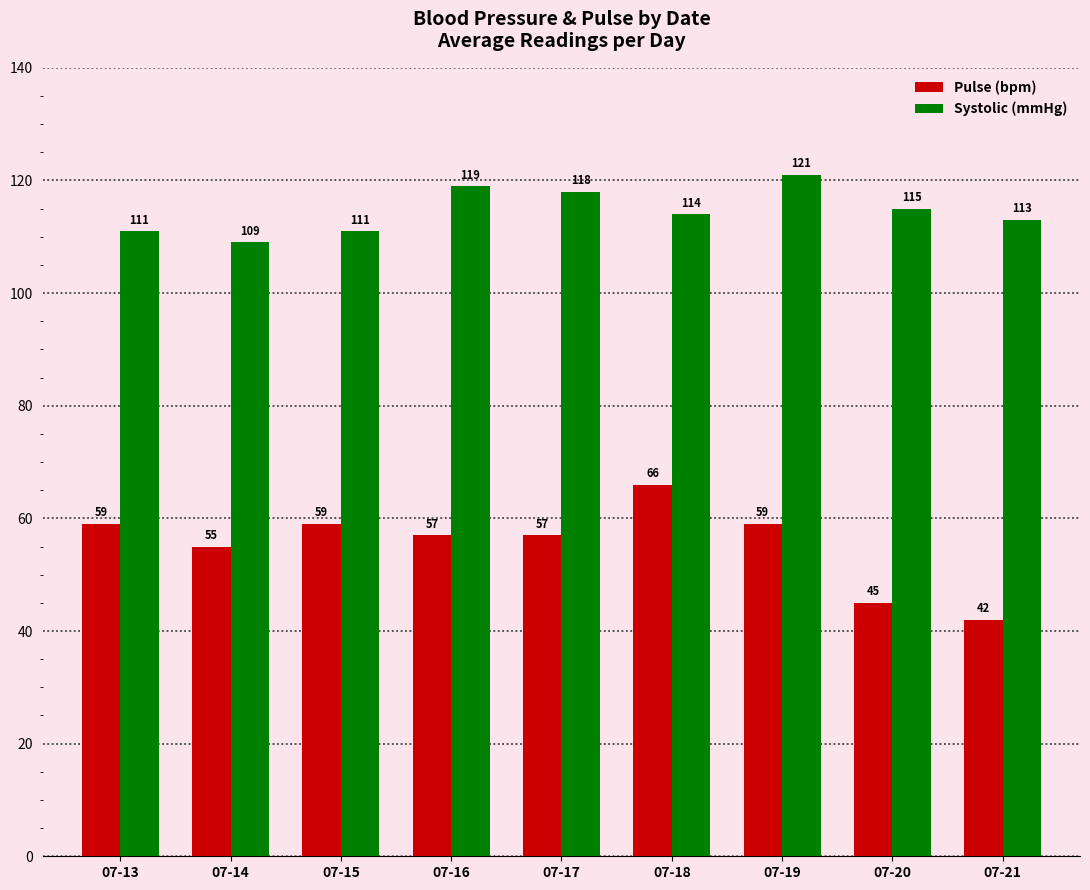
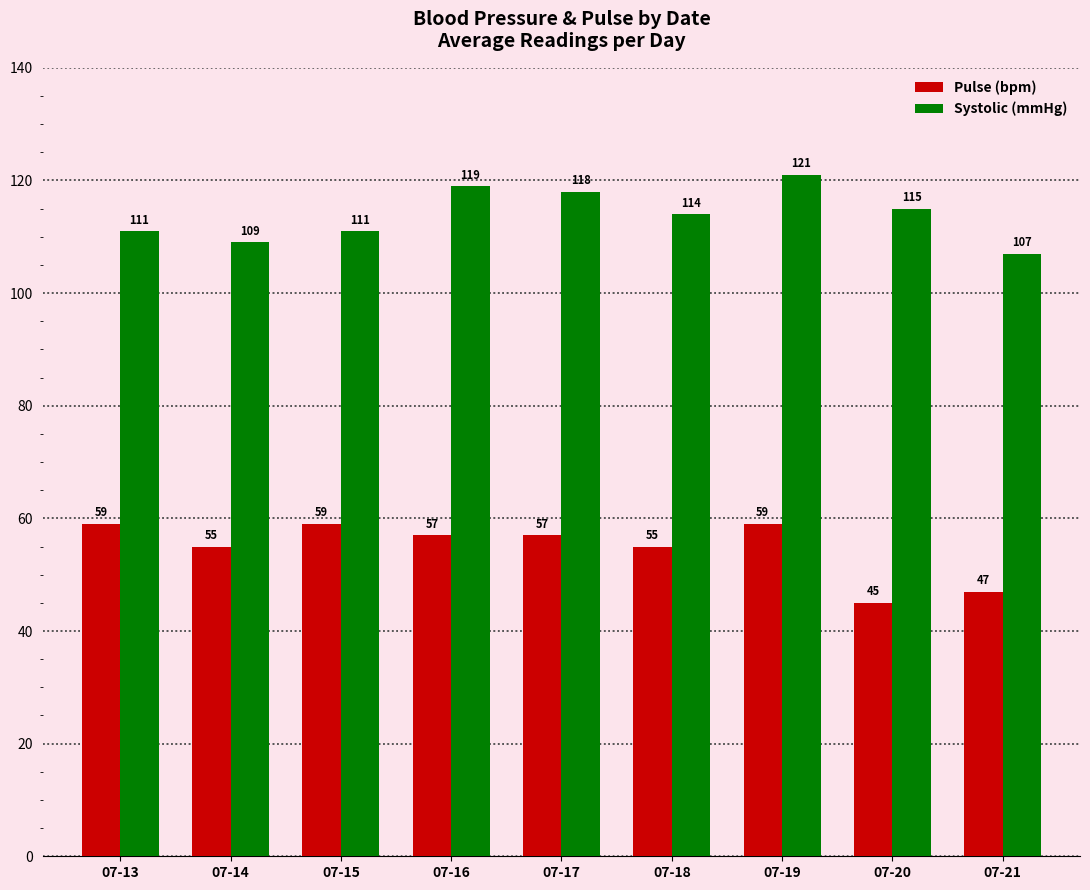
  {
    "Pulse (bpm)": {
      "07-13": 59,
      "07-14": 55,
      "07-15": 59,
      "07-16": 57,
      "07-17": 57,
-     "07-18": 66,
+     "07-18": 55,
      "07-19": 59,
      "07-20": 45,
-     "07-21": 42
+     "07-21": 47
    },
    "Systolic (mmHg)": {
      "07-13": 111,
      "07-14": 109,
      "07-15": 111,
      "07-16": 119,
      "07-17": 118,
      "07-18": 114,
      "07-19": 121,
      "07-20": 115,
-     "07-21": 113
+     "07-21": 107
    }
  }
